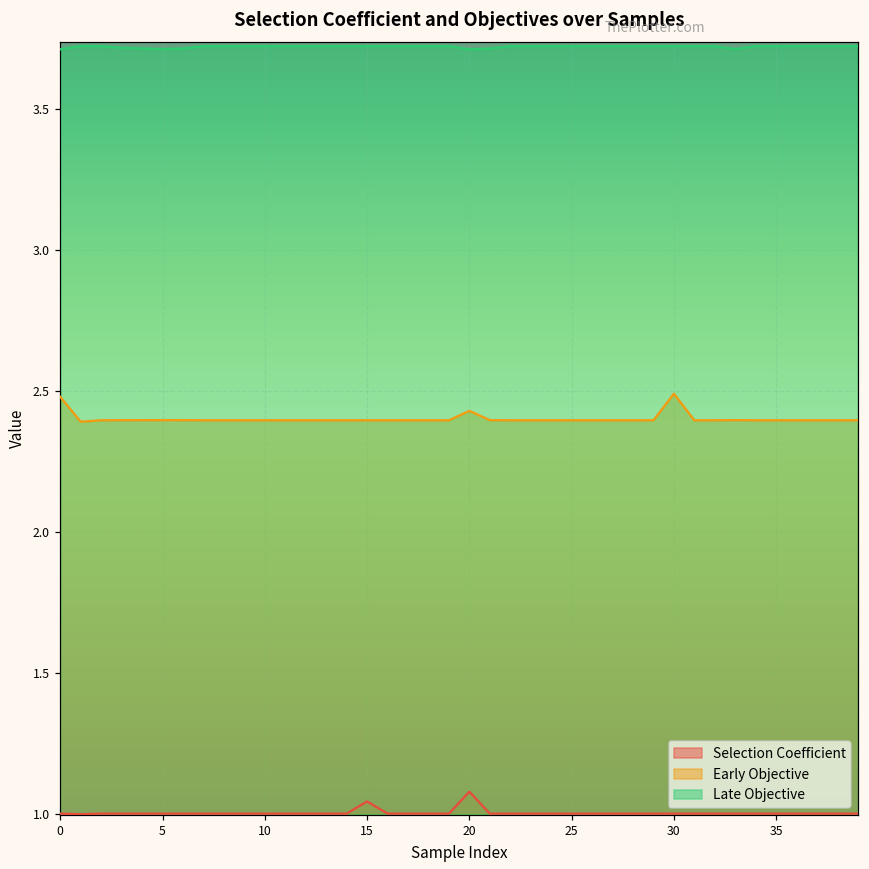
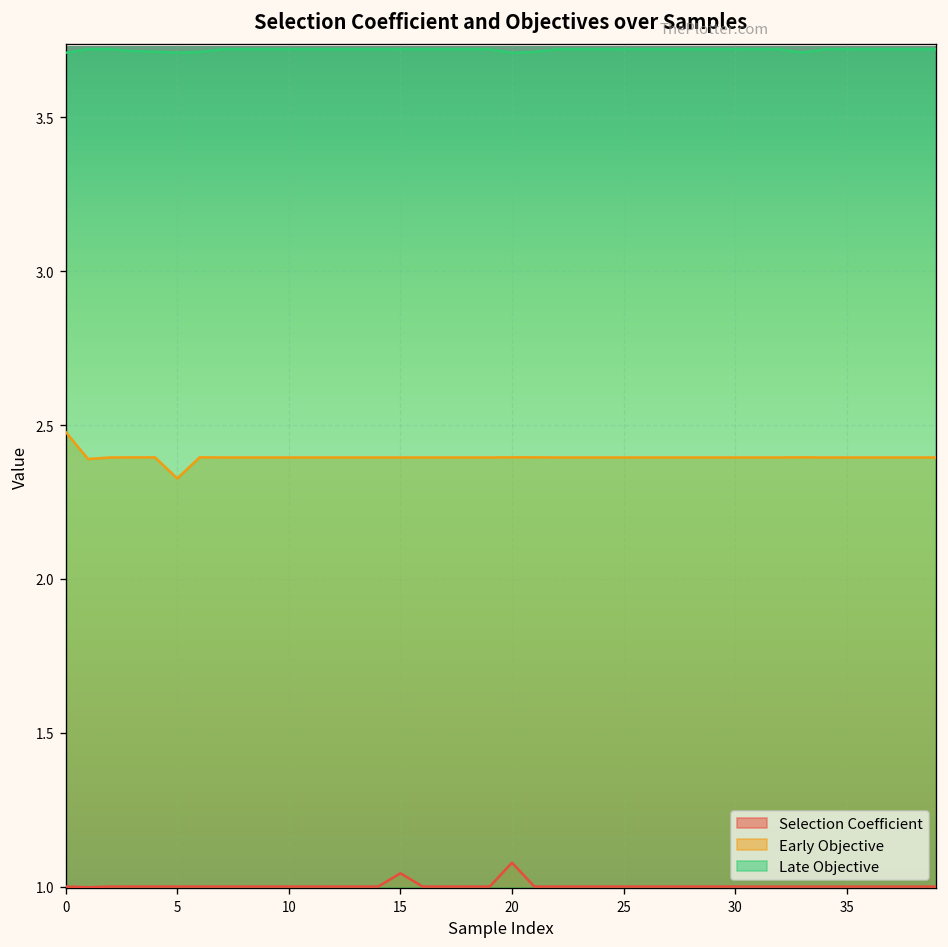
  {
    "Selection Coefficient": {
      "0": 1.00,
      "5": 1.00,
      "10": 1.00,
      "15": 1.04,
      "20": 1.08,
      "25": 1.00,
      "30": 1.00,
      "35": 1.00
    },
    "Early Objective": {
      "0": 2.48,
-     "5": 2.40,
+     "5": 2.33,
      "10": 2.39,
      "15": 2.39,
-     "20": 2.43,
+     "20": 2.40,
      "25": 2.39,
-     "30": 2.49,
+     "30": 2.39,
      "35": 2.39
    },
    "Late Objective": {
      "0": 3.71,
      "5": 3.71,
      "10": 3.72,
      "15": 3.72,
      "20": 3.71,
      "25": 3.72,
      "30": 3.72,
      "35": 3.72
    }
  }
